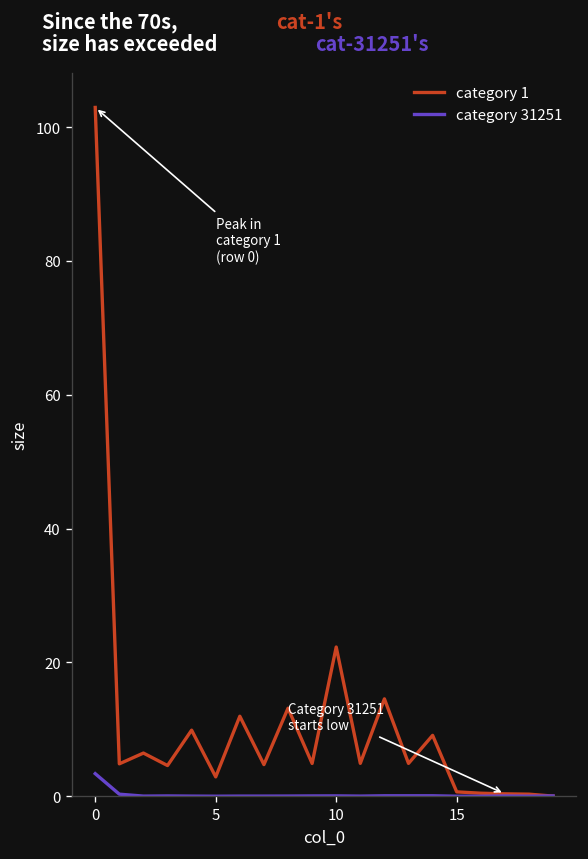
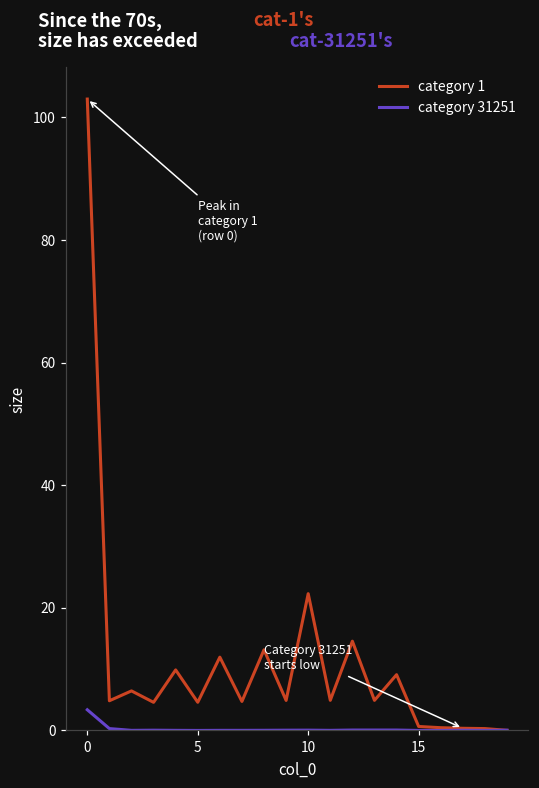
  {
    "category 1": {
-     "5": 3,
+     "5": 5,
      "10": 22
    },
    "category 31251": {
      "0": 3,
      "5": 0,
      "10": 0,
      "15": 0
    }
  }
